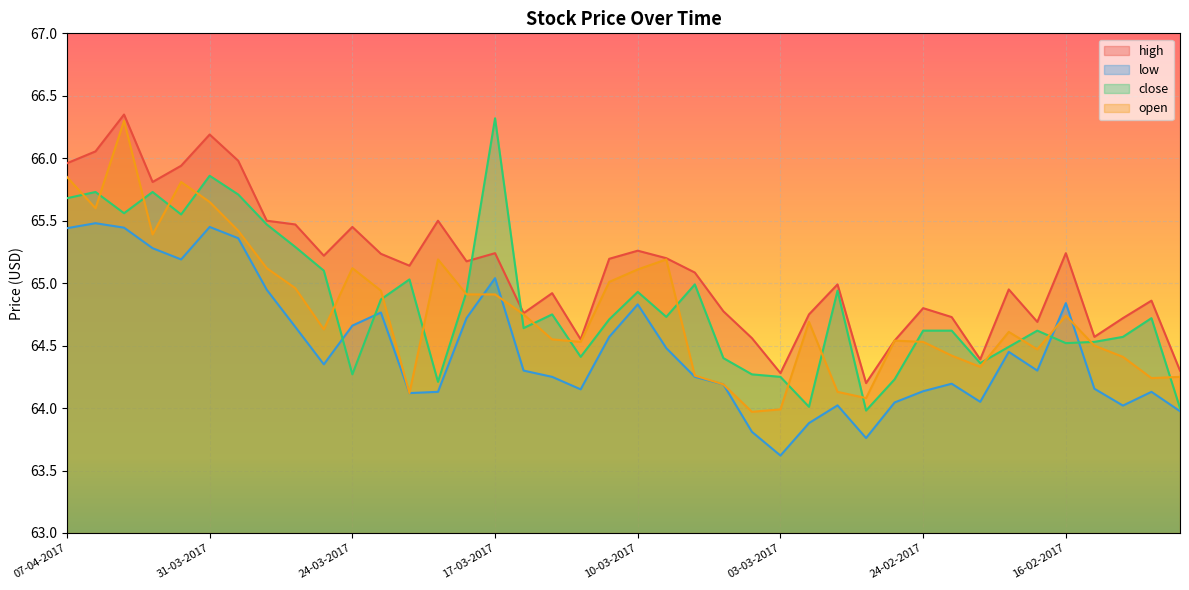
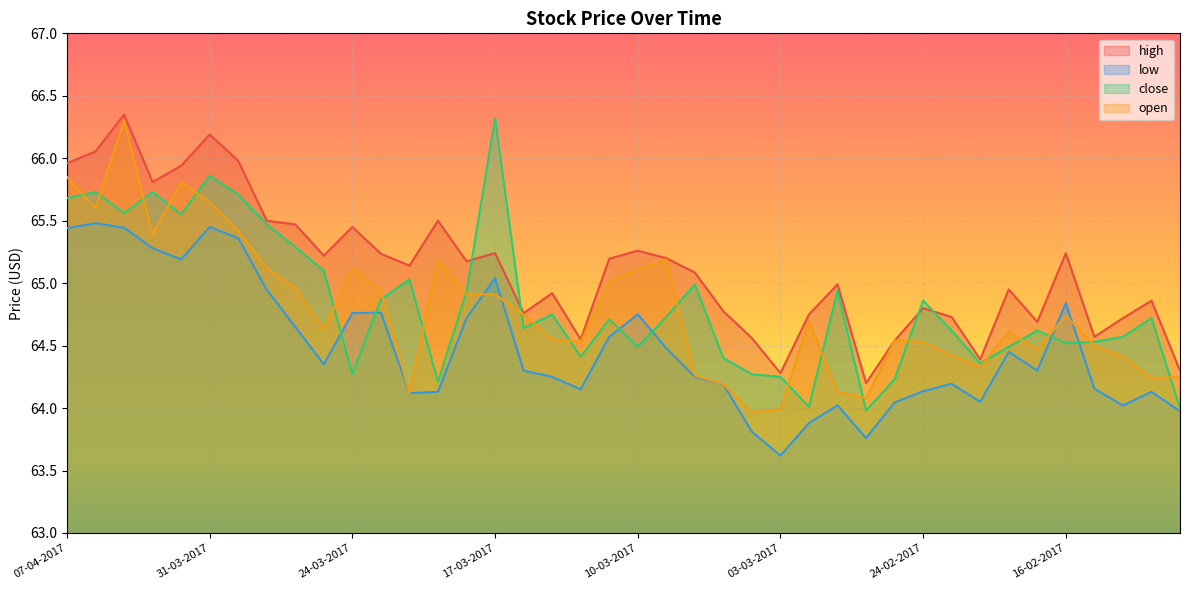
  {
    "low": {
      "07-04-2017": 65.44,
      "31-03-2017": 65.45,
-     "24-03-2017": 64.66,
+     "24-03-2017": 64.76,
      "17-03-2017": 65.04,
-     "10-03-2017": 64.83,
+     "10-03-2017": 64.75,
      "03-03-2017": 63.62,
      "24-02-2017": 64.14,
      "16-02-2017": 64.84
    },
    "close": {
      "07-04-2017": 65.68,
      "31-03-2017": 65.86,
      "24-03-2017": 64.27,
      "17-03-2017": 66.32,
-     "10-03-2017": 64.93,
+     "10-03-2017": 64.49,
      "03-03-2017": 64.25,
-     "24-02-2017": 64.62,
+     "24-02-2017": 64.86,
      "16-02-2017": 64.52
    }
  }
